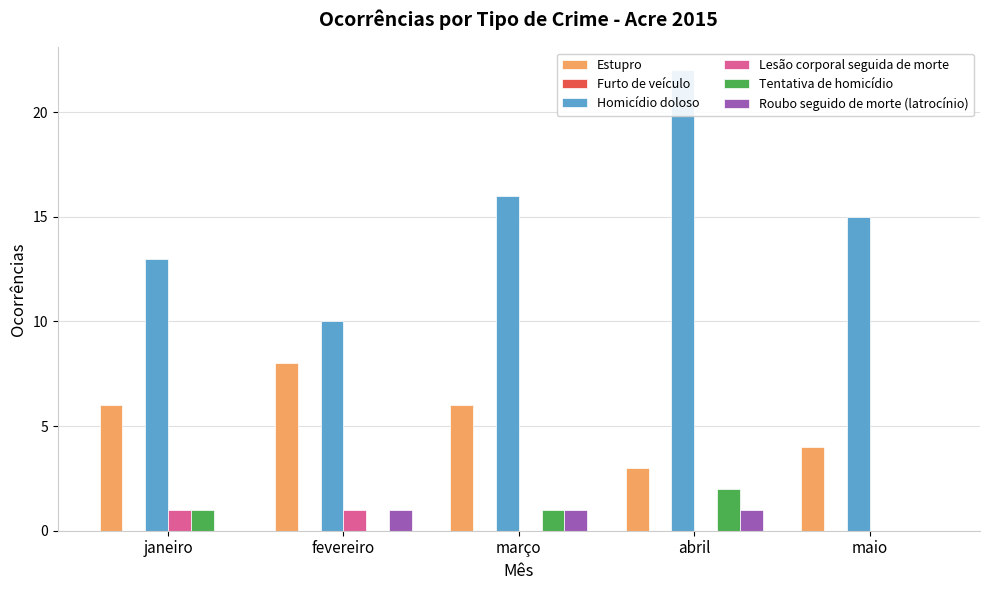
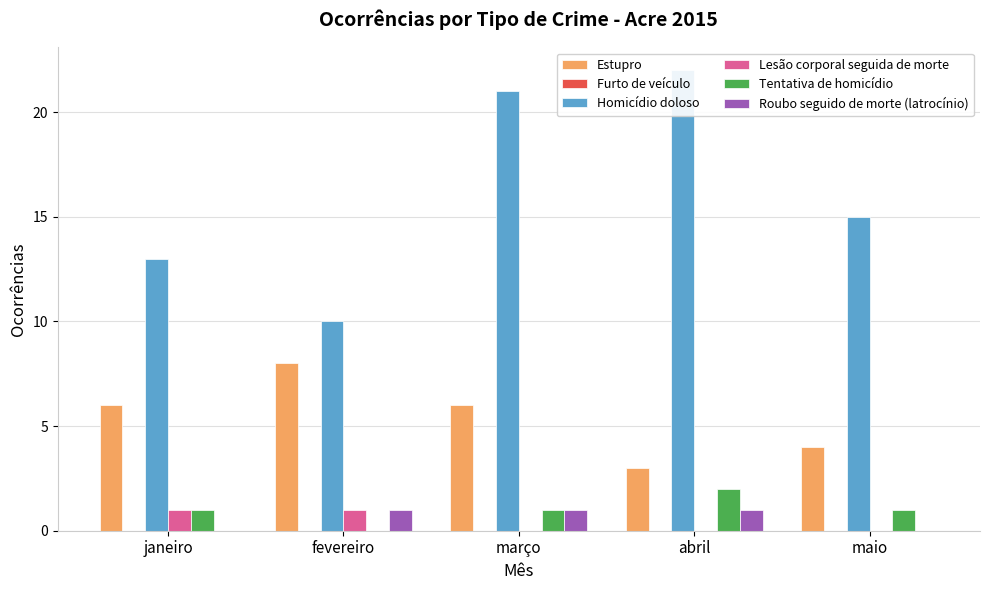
  {
    "Estupro": {
      "janeiro": 6,
      "fevereiro": 8,
      "março": 6,
      "abril": 3,
      "maio": 4
    },
    "Furto de veículo": {
      "janeiro": 0,
      "fevereiro": 0,
      "março": 0,
      "abril": 0,
      "maio": 0
    },
    "Homicídio doloso": {
      "janeiro": 13,
      "fevereiro": 10,
-     "março": 16,
+     "março": 21,
      "maio": 15
    },
    "Lesão corporal seguida de morte": {
      "janeiro": 1,
      "fevereiro": 1,
      "março": 0,
      "abril": 0,
      "maio": 0
    },
    "Tentativa de homicídio": {
      "janeiro": 1,
      "fevereiro": 0,
      "março": 1,
      "abril": 2,
-     "maio": 0
+     "maio": 1
    },
    "Roubo seguido de morte (latrocínio)": {
      "janeiro": 0,
      "fevereiro": 1,
      "março": 1,
      "abril": 1,
      "maio": 0
    }
  }
